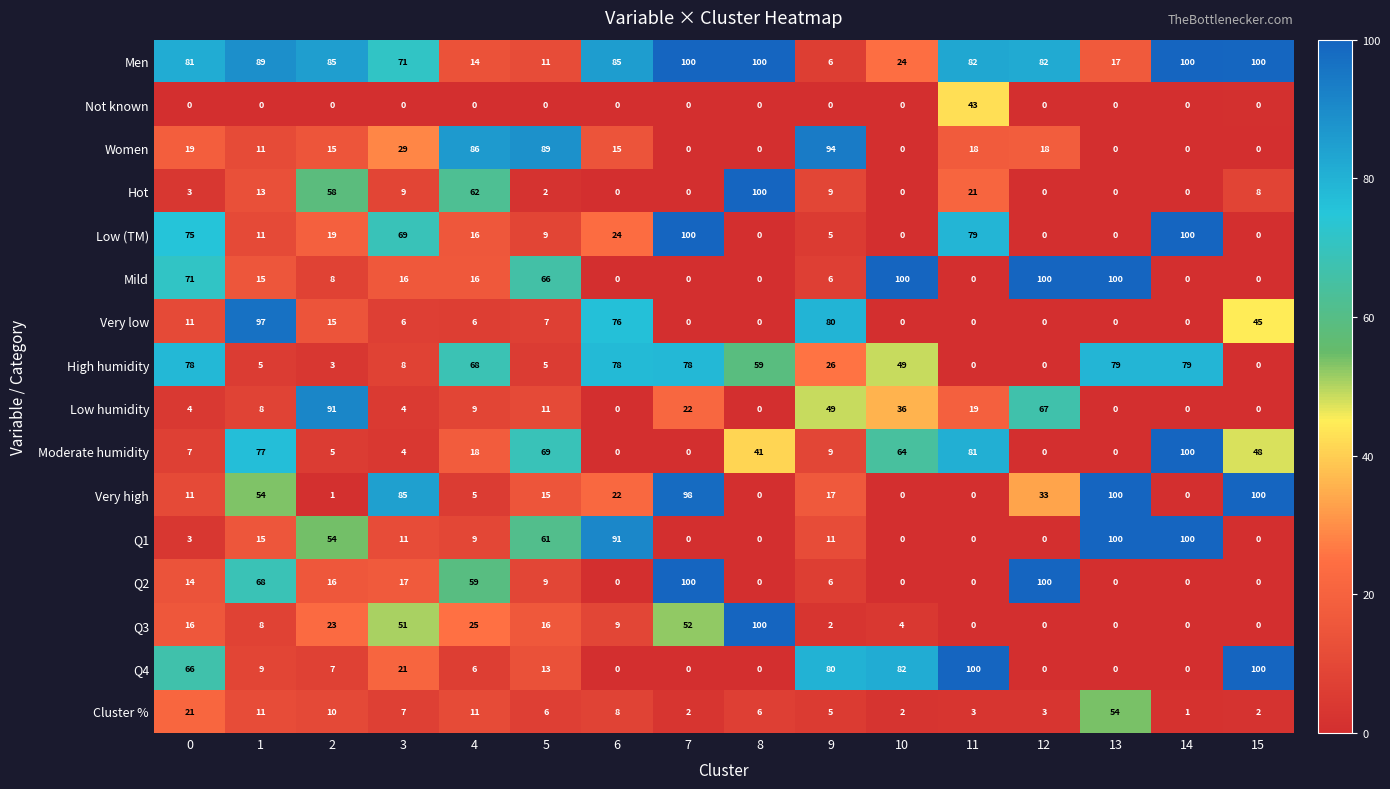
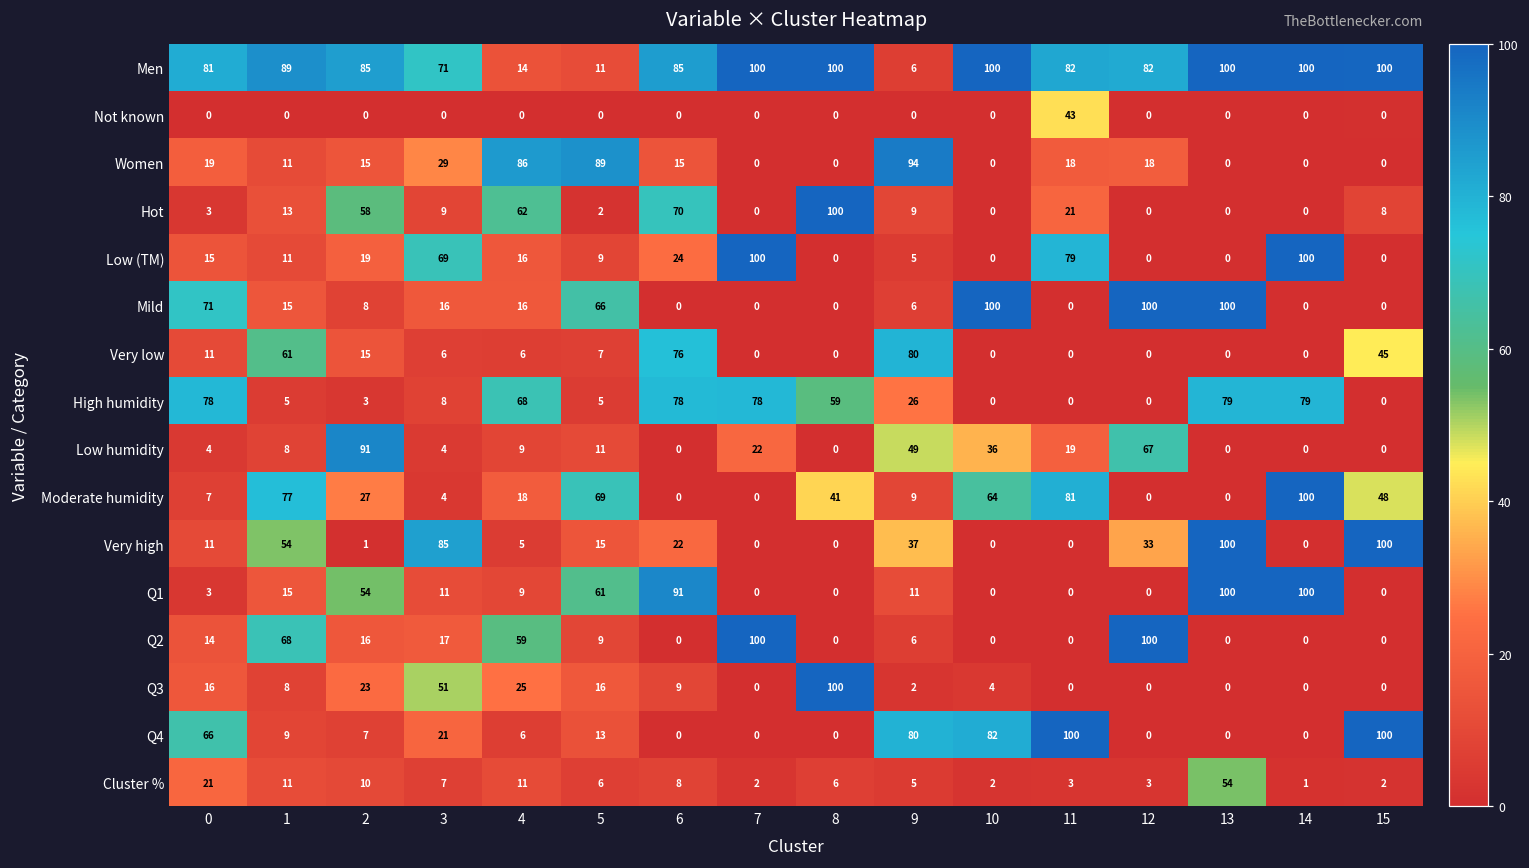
  {
    "Men": {
      "0": 81,
      "1": 89,
      "2": 85,
      "3": 71,
      "4": 14,
      "5": 11,
      "6": 85,
      "7": 100,
      "8": 100,
      "9": 6,
-     "10": 24,
+     "10": 100,
      "11": 82,
      "12": 82,
-     "13": 17,
+     "13": 100,
      "14": 100,
      "15": 100
    },
    "Hot": {
      "0": 3,
      "1": 13,
      "2": 58,
      "3": 9,
      "4": 62,
      "5": 2,
-     "6": 0,
+     "6": 70,
      "7": 0,
      "8": 100,
      "9": 9,
      "10": 0,
      "11": 21,
      "12": 0,
      "13": 0,
      "14": 0,
      "15": 8
    },
    "Low (TM)": {
-     "0": 75,
+     "0": 15,
      "1": 11,
      "2": 19,
      "3": 69,
      "4": 16,
      "5": 9,
      "6": 24,
      "7": 100,
      "8": 0,
      "9": 5,
      "10": 0,
      "11": 79,
      "12": 0,
      "13": 0,
      "14": 100,
      "15": 0
    },
    "Very low": {
      "0": 11,
-     "1": 97,
+     "1": 61,
      "2": 15,
      "3": 6,
      "4": 6,
      "5": 7,
      "6": 76,
      "7": 0,
      "8": 0,
      "9": 80,
      "10": 0,
      "11": 0,
      "12": 0,
      "13": 0,
      "14": 0,
      "15": 45
    },
    "High humidity": {
      "0": 78,
      "1": 5,
      "2": 3,
      "3": 8,
      "4": 68,
      "5": 5,
      "6": 78,
      "7": 78,
      "8": 59,
      "9": 26,
-     "10": 49,
+     "10": 0,
      "11": 0,
      "12": 0,
      "13": 79,
      "14": 79,
      "15": 0
    },
    "Moderate humidity": {
      "0": 7,
      "1": 77,
-     "2": 5,
+     "2": 27,
      "3": 4,
      "4": 18,
      "5": 69,
      "6": 0,
      "7": 0,
      "8": 41,
      "9": 9,
      "10": 64,
      "11": 81,
      "12": 0,
      "13": 0,
      "14": 100,
      "15": 48
    },
    "Very high": {
      "0": 11,
      "1": 54,
      "2": 1,
      "3": 85,
      "4": 5,
      "5": 15,
      "6": 22,
-     "7": 98,
+     "7": 0,
      "8": 0,
-     "9": 17,
+     "9": 37,
      "10": 0,
      "11": 0,
      "12": 33,
      "13": 100,
      "14": 0,
      "15": 100
    },
    "Q3": {
      "0": 16,
      "1": 8,
      "2": 23,
      "3": 51,
      "4": 25,
      "5": 16,
      "6": 9,
-     "7": 52,
+     "7": 0,
      "8": 100,
      "9": 2,
      "10": 4,
      "11": 0,
      "12": 0,
      "13": 0,
      "14": 0,
      "15": 0
    }
  }
